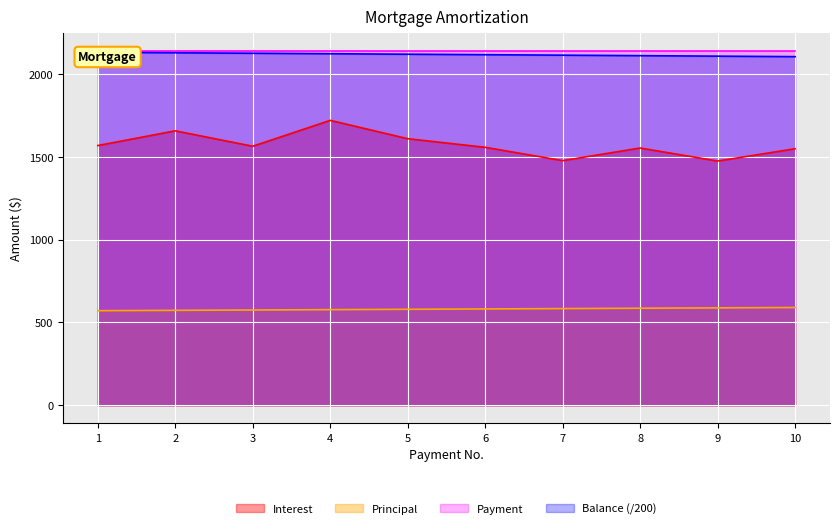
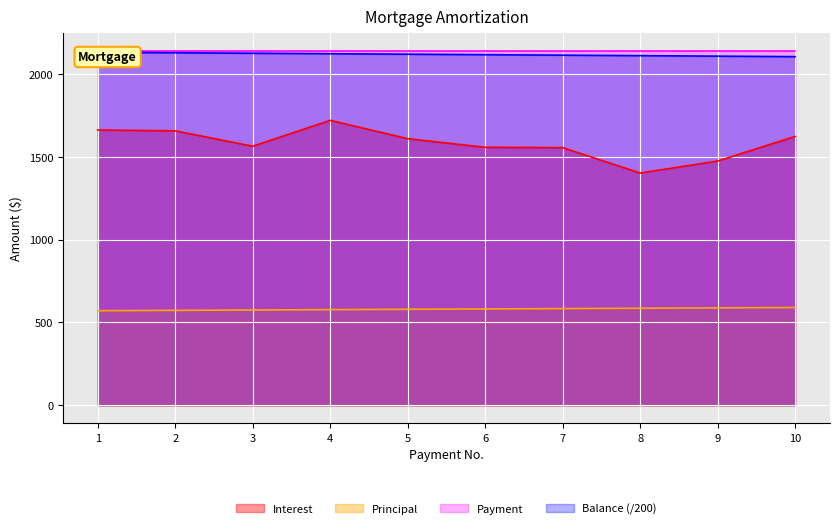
  {
    "Interest": {
-     "1": 1570,
+     "1": 1660,
      "2": 1660,
      "3": 1560,
      "4": 1720,
      "5": 1610,
      "6": 1560,
-     "7": 1480,
-     "8": 1550,
+     "7": 1550,
+     "8": 1400,
      "9": 1470,
-     "10": 1550
+     "10": 1620
    },
    "Principal": {
      "1": 570,
      "2": 570,
      "3": 580,
      "4": 580,
      "5": 580,
      "6": 580,
      "7": 580,
      "8": 590,
      "9": 590,
      "10": 590
    },
    "Payment": {
      "4": 2140,
      "5": 2140,
      "6": 2140,
      "7": 2140,
      "8": 2140,
      "9": 2140,
      "10": 2140
    },
    "Balance (/200)": {
      "4": 2120,
      "5": 2120,
      "6": 2110,
      "7": 2110,
      "8": 2110,
      "9": 2110,
      "10": 2100
    }
  }
